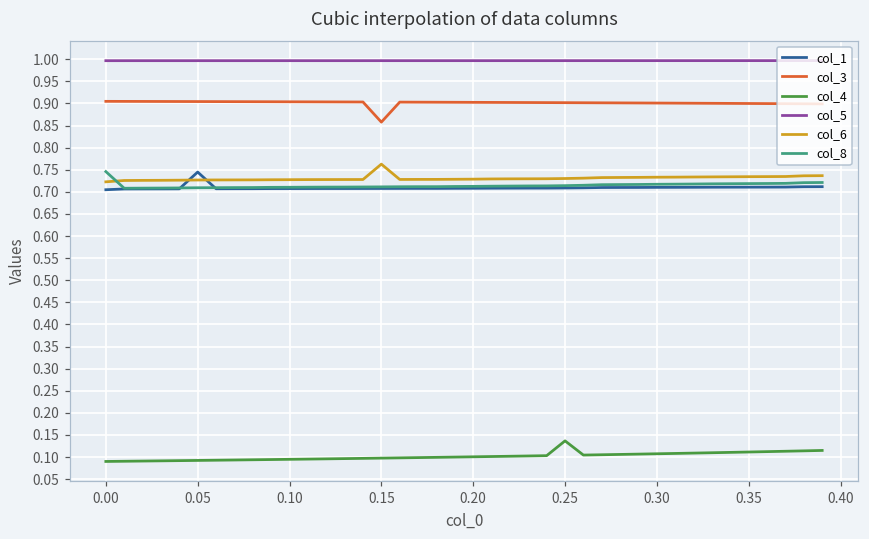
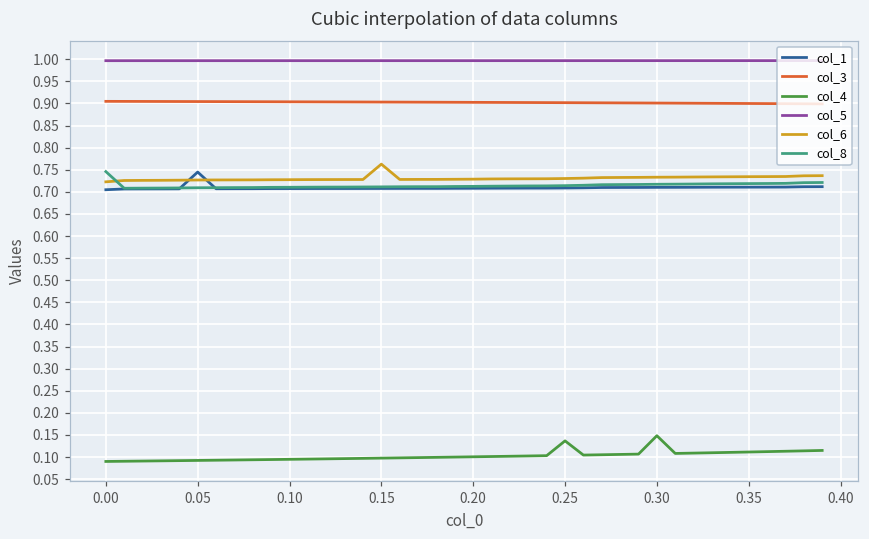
  {
    "col_1": {
      "0.00": 0.70,
      "0.05": 0.74,
      "0.30": 0.71,
      "0.35": 0.71
    },
    "col_3": {
      "0.00": 0.90,
      "0.05": 0.90,
      "0.10": 0.90,
-     "0.15": 0.86,
+     "0.15": 0.90,
      "0.20": 0.90,
      "0.25": 0.90,
      "0.30": 0.90,
      "0.35": 0.90
    },
    "col_4": {
      "0.00": 0.09,
      "0.05": 0.09,
      "0.10": 0.09,
      "0.15": 0.10,
      "0.20": 0.10,
      "0.25": 0.14,
-     "0.30": 0.11,
+     "0.30": 0.15,
      "0.35": 0.11
    },
    "col_5": {
      "0.00": 1.00,
      "0.05": 1.00,
      "0.10": 1.00,
      "0.15": 1.00,
      "0.20": 1.00,
      "0.25": 1.00,
      "0.30": 1.00,
      "0.35": 1.00
    },
    "col_6": {
      "0.00": 0.72,
      "0.05": 0.73,
      "0.10": 0.73,
      "0.15": 0.76,
      "0.20": 0.73,
      "0.25": 0.73,
      "0.30": 0.73,
      "0.35": 0.73
    },
    "col_8": {
      "0.00": 0.75,
      "0.05": 0.71,
      "0.30": 0.72,
      "0.35": 0.72
    }
  }
